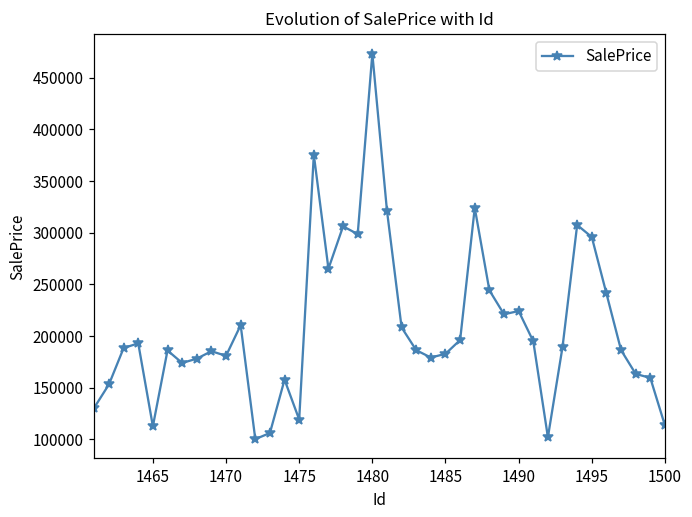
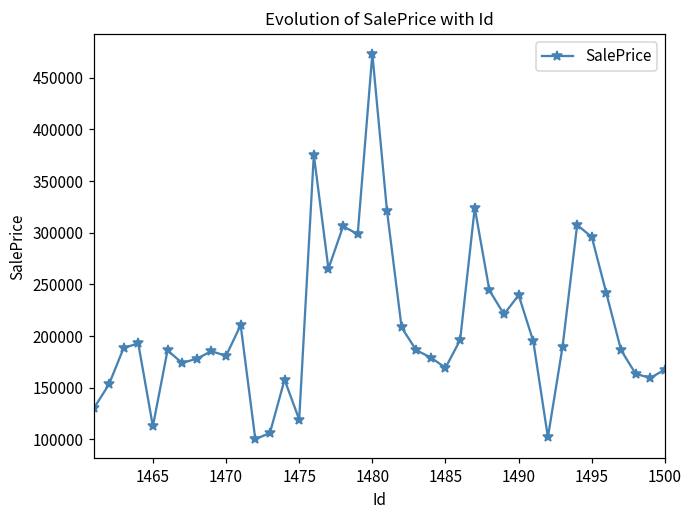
  {
    "1465": 110000,
    "1470": 180000,
    "1475": 120000,
    "1480": 470000,
-   "1485": 180000,
-   "1490": 220000,
+   "1485": 170000,
+   "1490": 240000,
    "1495": 300000,
-   "1500": 110000
+   "1500": 170000
  }
